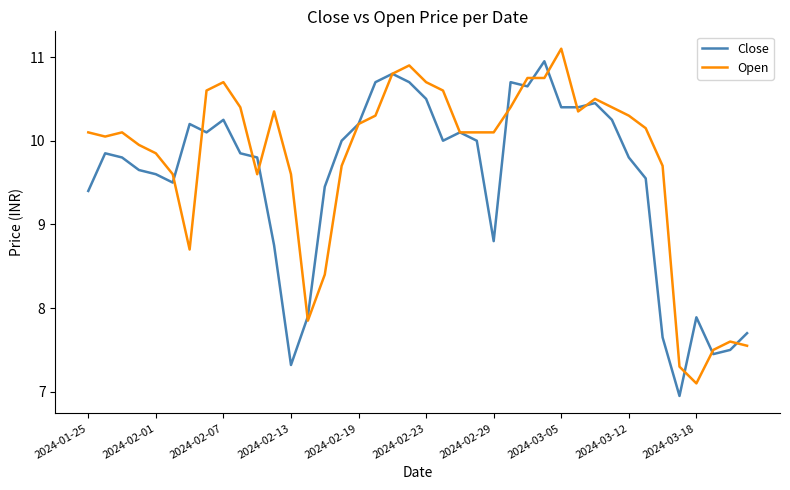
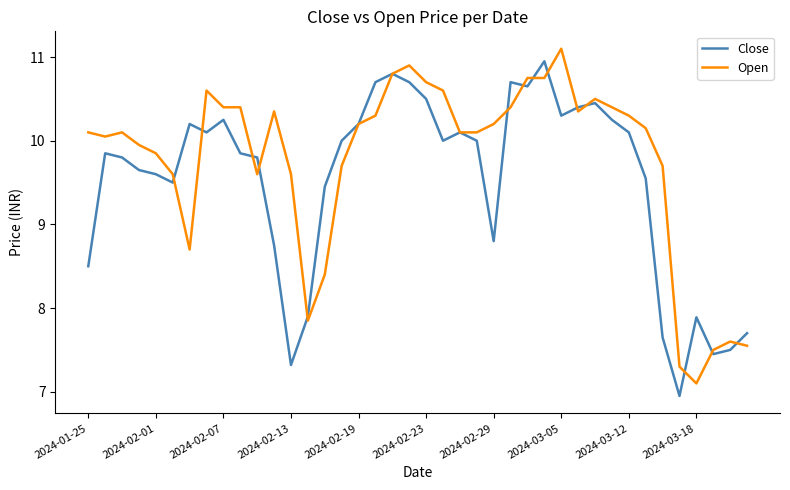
  {
    "Close": {
-     "2024-01-25": 9.4,
+     "2024-01-25": 8.5,
      "2024-02-01": 9.6,
      "2024-02-07": 10.3,
      "2024-02-13": 7.3,
      "2024-02-23": 10.5,
      "2024-02-29": 8.8,
-     "2024-03-05": 10.4,
-     "2024-03-12": 9.8,
+     "2024-03-05": 10.3,
+     "2024-03-12": 10.1,
      "2024-03-18": 7.9
    },
    "Open": {
      "2024-01-25": 10.1,
      "2024-02-01": 9.9,
-     "2024-02-07": 10.7,
+     "2024-02-07": 10.4,
      "2024-02-13": 9.6,
      "2024-02-23": 10.7,
-     "2024-02-29": 10.1,
+     "2024-02-29": 10.2,
      "2024-03-05": 11.1,
      "2024-03-12": 10.3,
      "2024-03-18": 7.1
    }
  }
